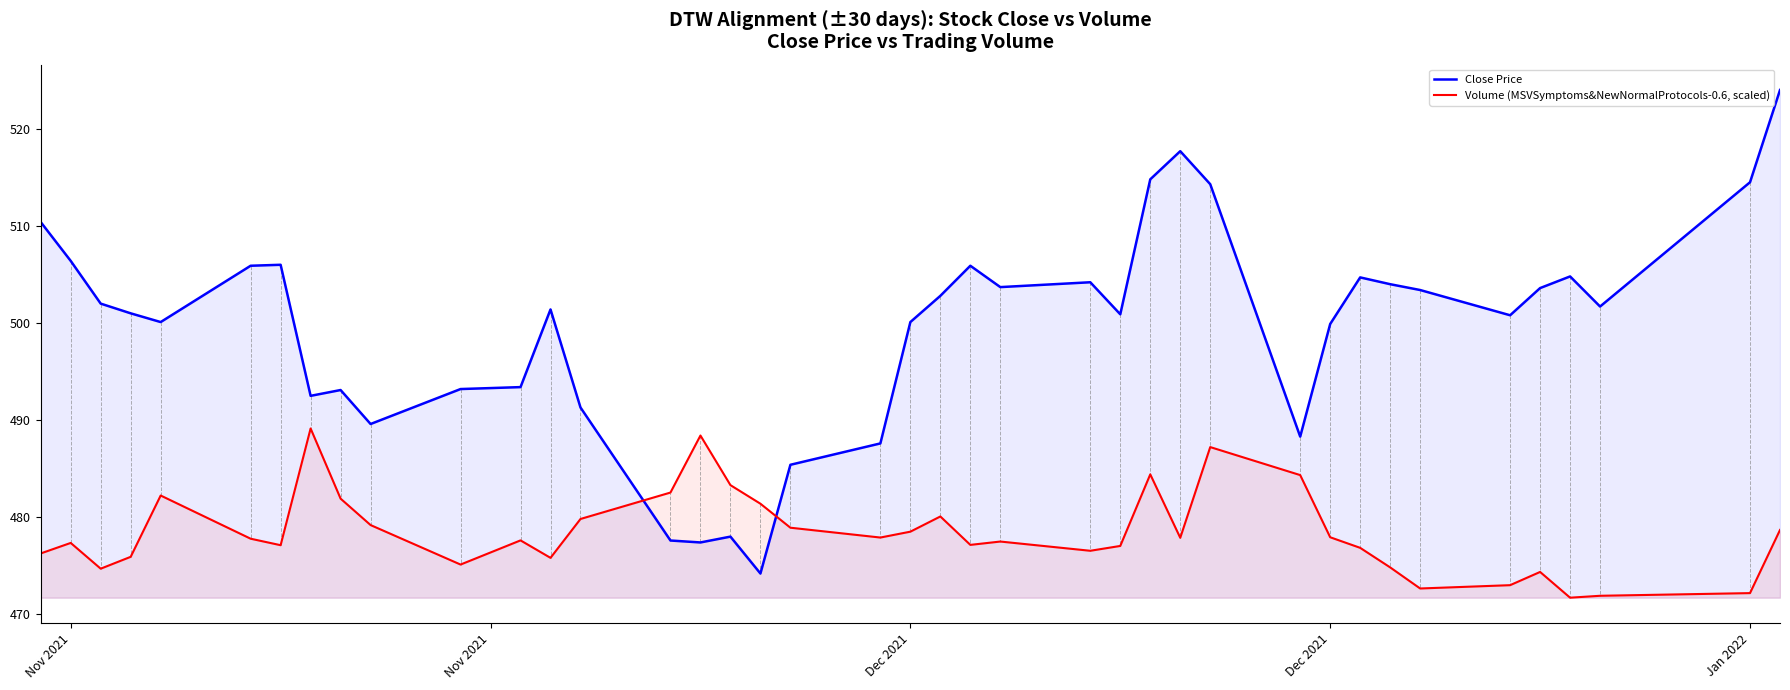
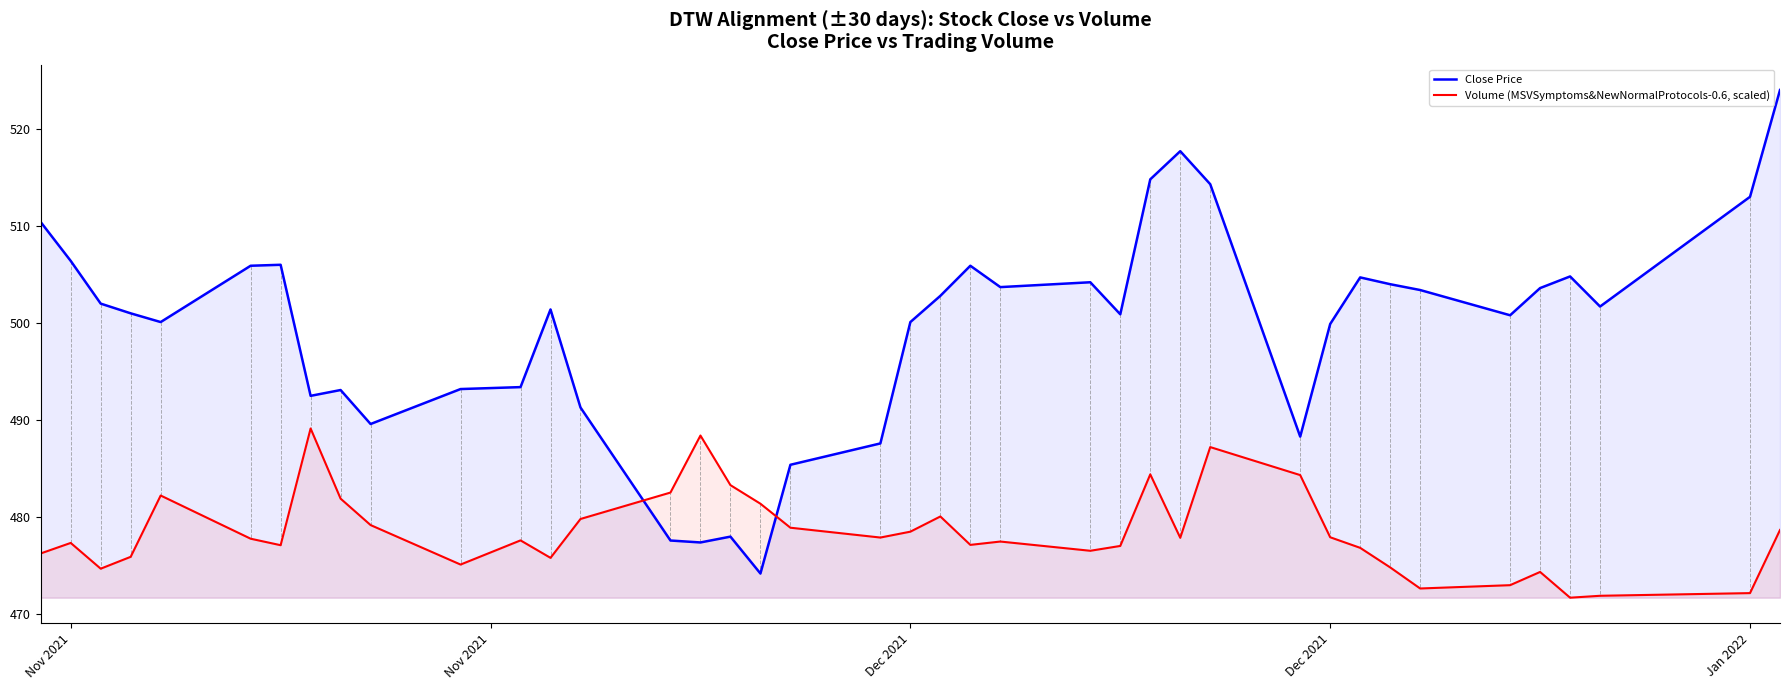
  {
    "Close Price": {
-     "Jan 2022": 515
+     "Jan 2022": 513
    }
  }
